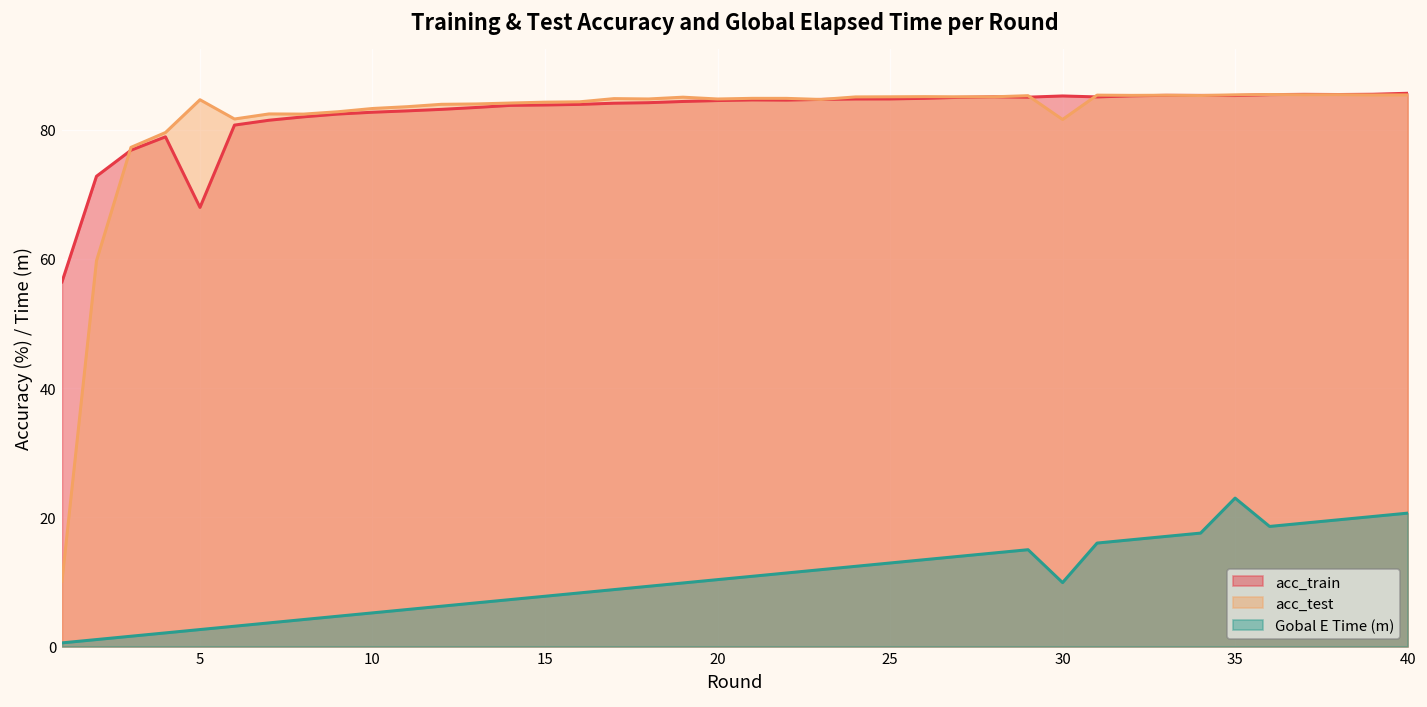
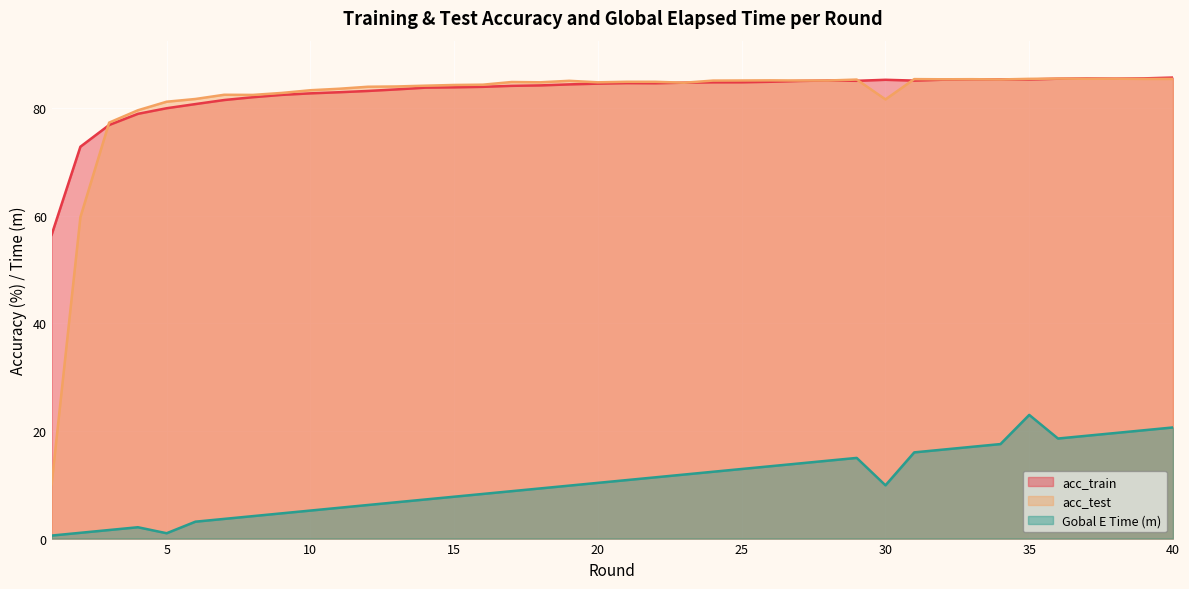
  {
    "acc_train": {
-     "5": 68,
+     "5": 80,
      "10": 83,
      "30": 85
    },
    "acc_test": {
-     "5": 85,
+     "5": 81,
      "10": 83,
      "30": 82
    },
    "Gobal E Time (m)": {
-     "5": 3,
+     "5": 1,
      "10": 5,
      "15": 8,
      "20": 10,
      "25": 13,
      "30": 10,
      "35": 23,
      "40": 21
    }
  }
